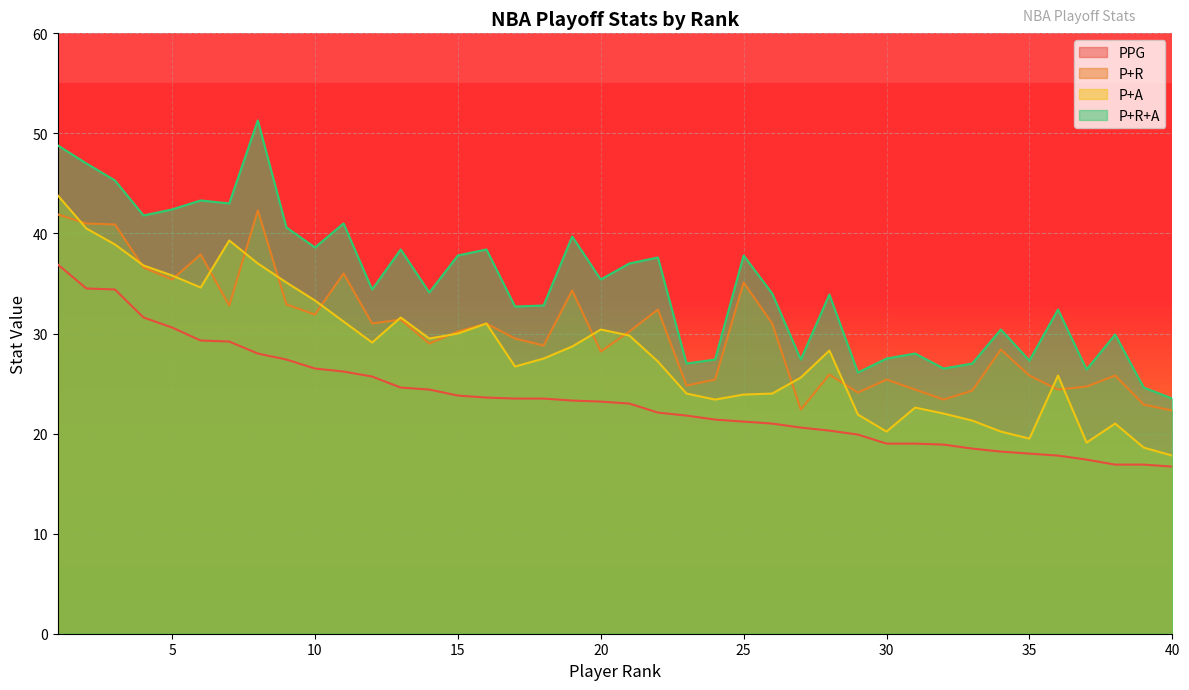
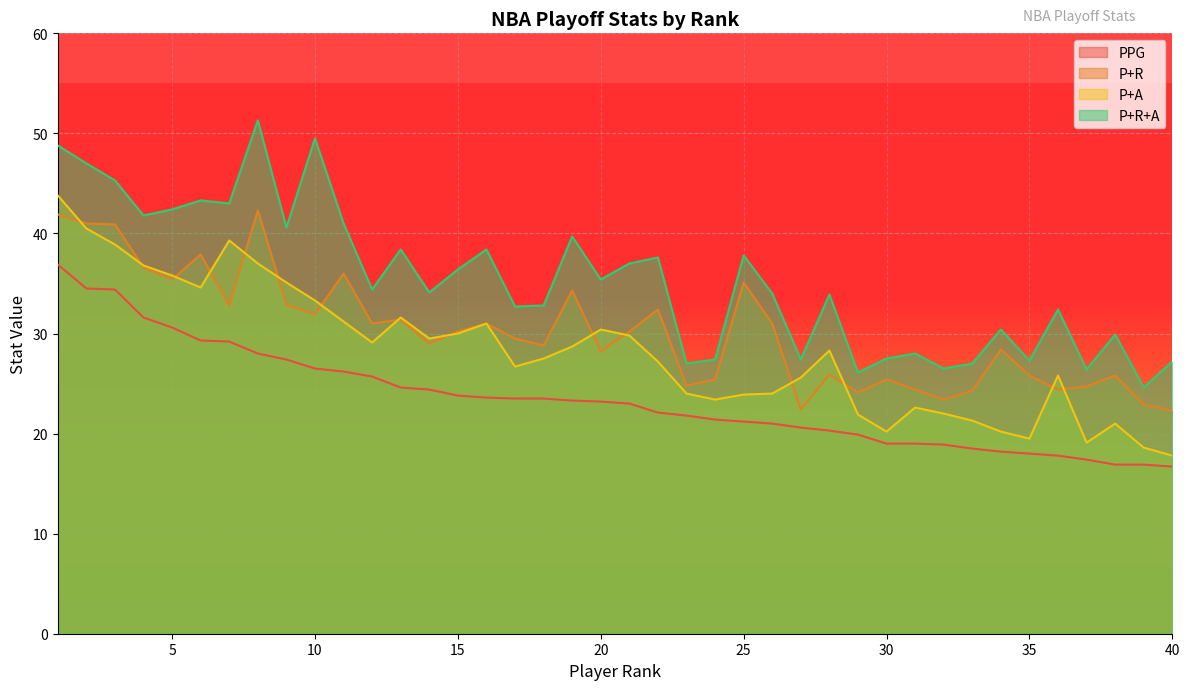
  {
    "P+R+A": {
      "5": 42.4,
-     "10": 38.6,
-     "15": 37.8,
+     "10": 49.5,
+     "15": 36.4,
      "20": 35.4,
      "25": 37.8,
      "30": 27.5,
      "35": 27.3,
-     "40": 23.5
+     "40": 27.2
    }
  }
